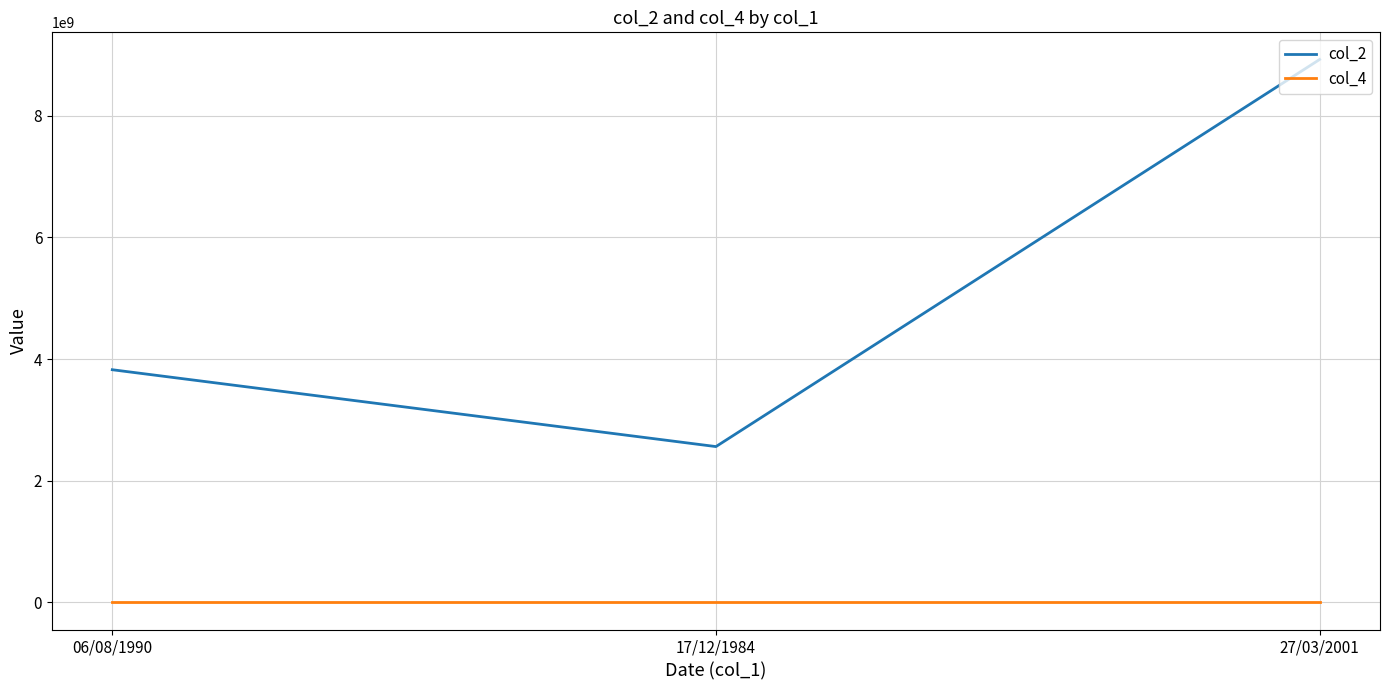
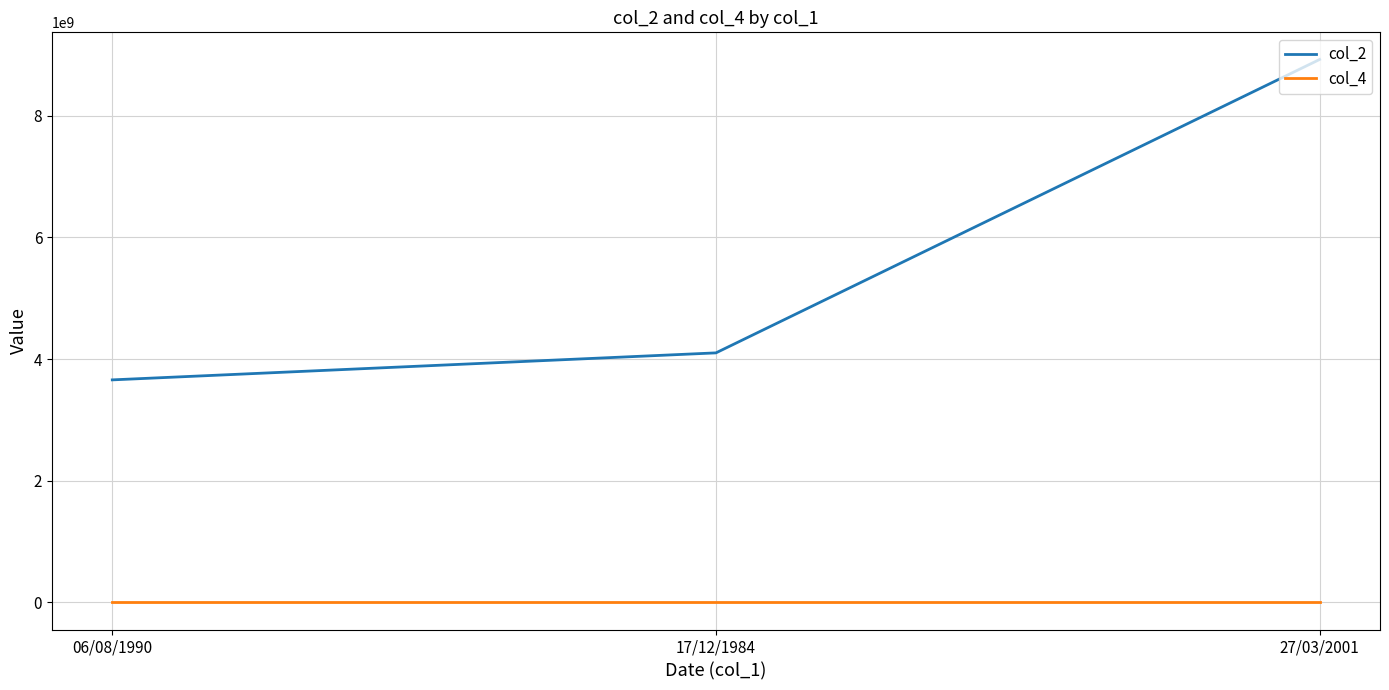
  {
    "col_2": {
-     "06/08/1990": 3800000000,
-     "17/12/1984": 2600000000
+     "06/08/1990": 3700000000,
+     "17/12/1984": 4100000000
    },
    "col_4": {
      "06/08/1990": 0,
      "17/12/1984": 0,
      "27/03/2001": 0
    }
  }
